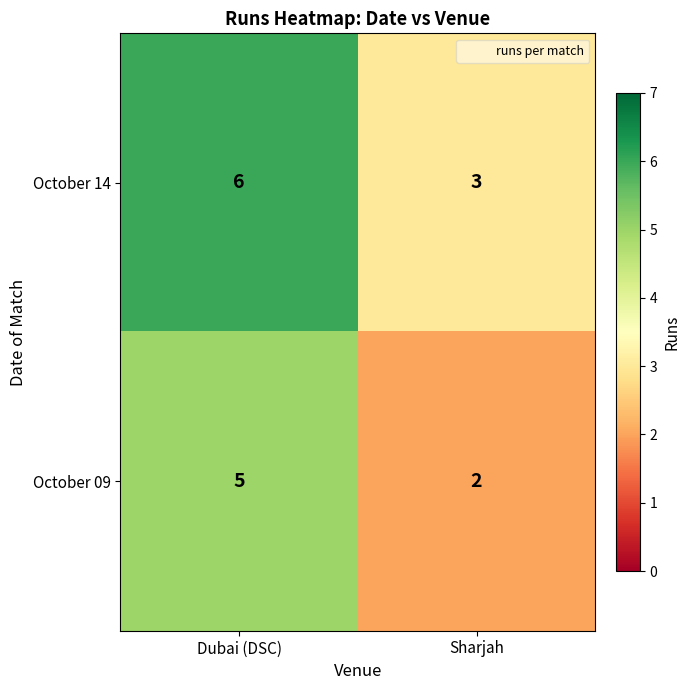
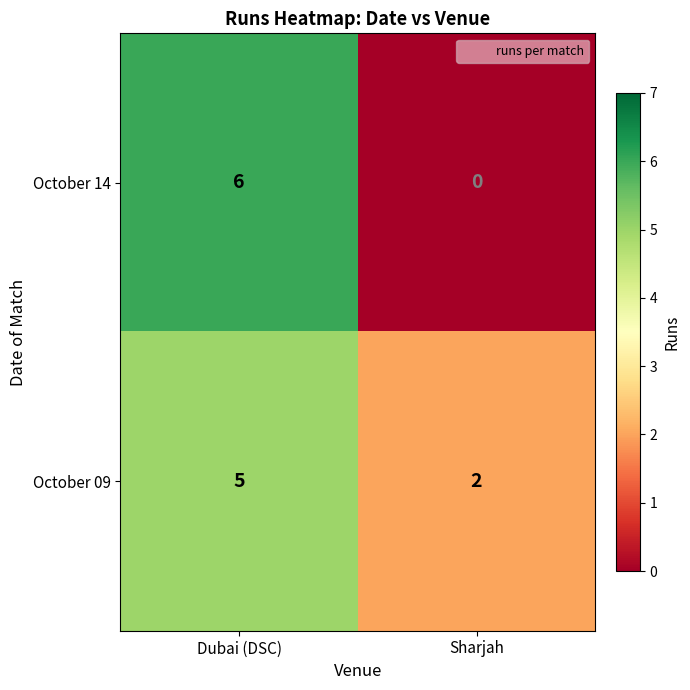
  {
    "October 14": {
      "Dubai (DSC)": 6,
-     "Sharjah": 3
+     "Sharjah": 0
    },
    "October 09": {
      "Dubai (DSC)": 5,
      "Sharjah": 2
    }
  }
